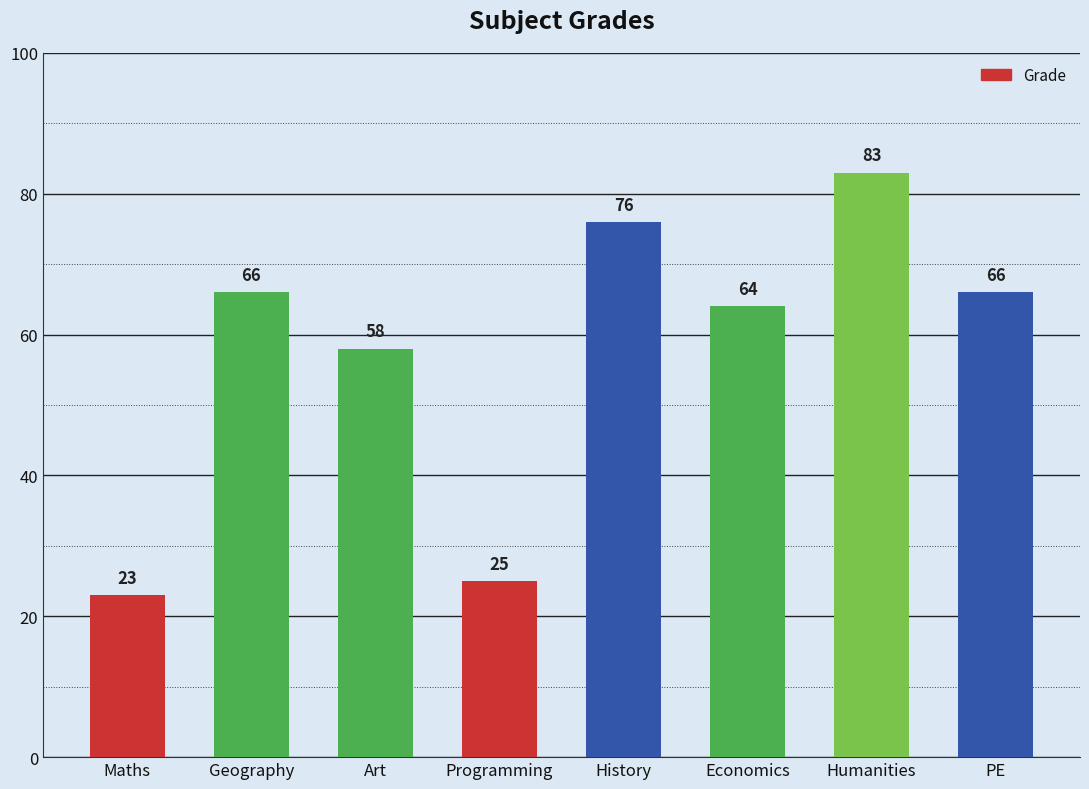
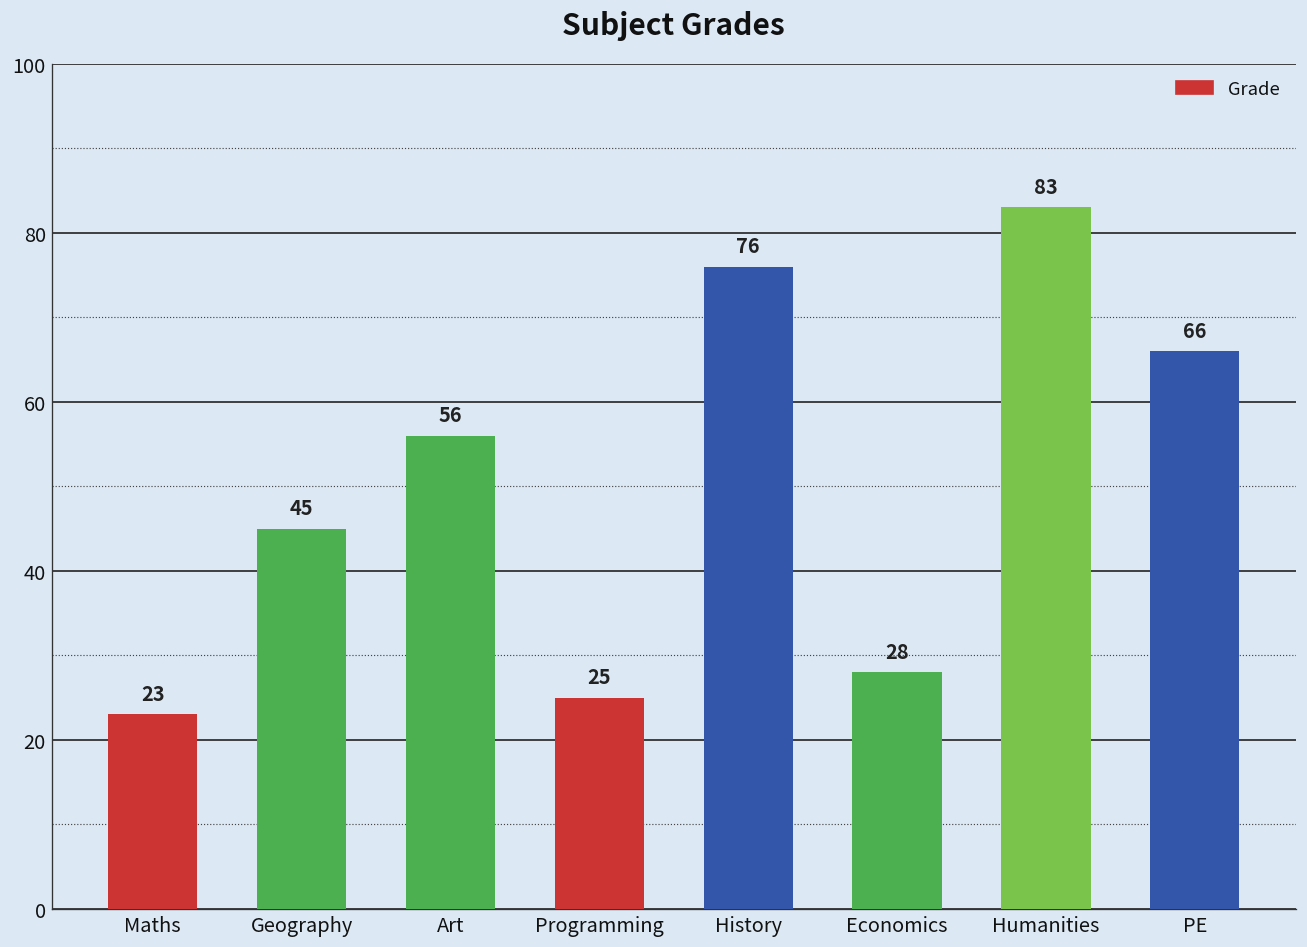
  {
    "Maths": 23,
-   "Geography": 66,
-   "Art": 58,
+   "Geography": 45,
+   "Art": 56,
    "Programming": 25,
    "History": 76,
-   "Economics": 64,
+   "Economics": 28,
    "Humanities": 83,
    "PE": 66
  }
